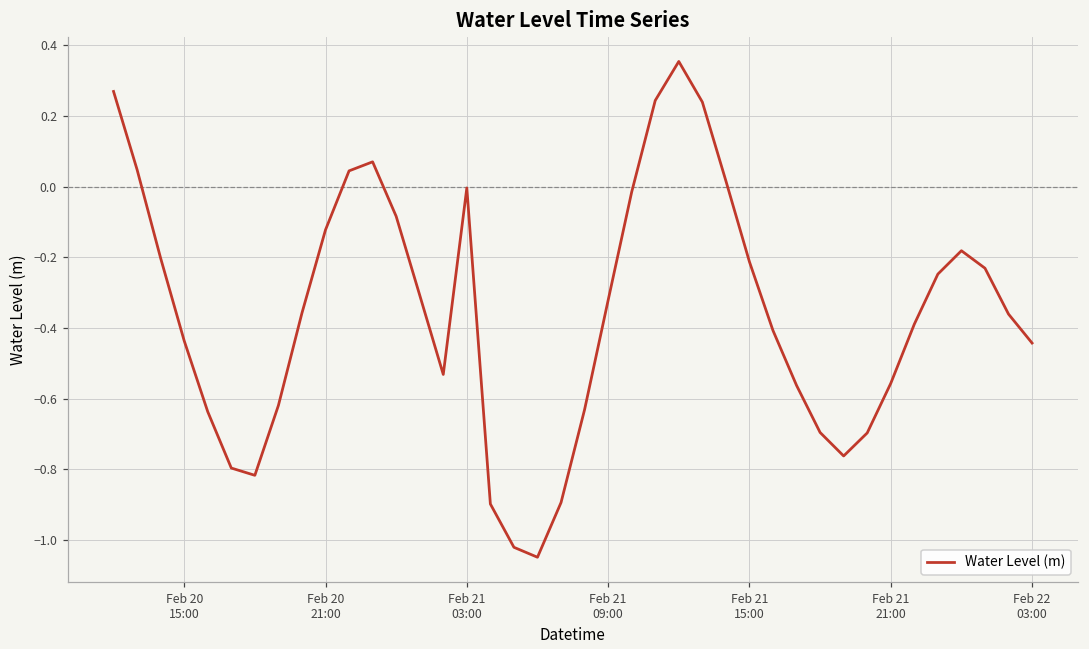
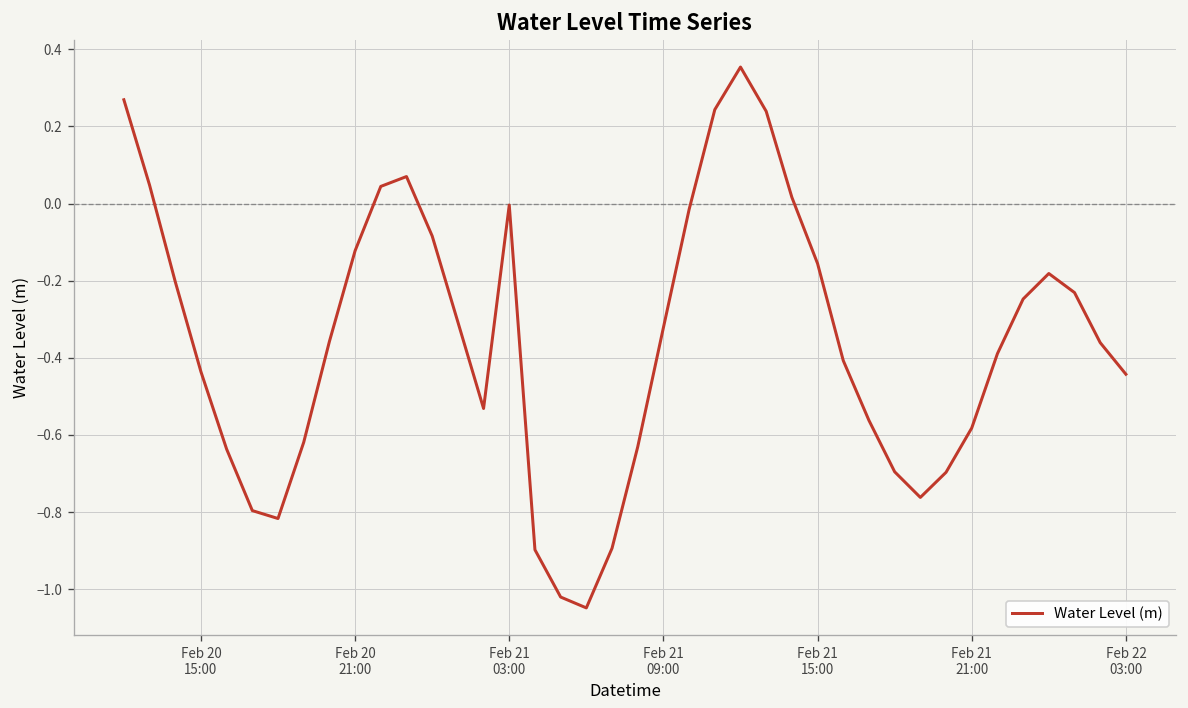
  {
    "Feb 20 15:00": -0.44,
    "Feb 20 21:00": -0.12,
    "Feb 21 03:00": 0.00,
    "Feb 21 09:00": -0.32,
-   "Feb 21 15:00": -0.21,
-   "Feb 21 21:00": -0.56,
+   "Feb 21 15:00": -0.16,
+   "Feb 21 21:00": -0.58,
    "Feb 22 03:00": -0.44
  }
